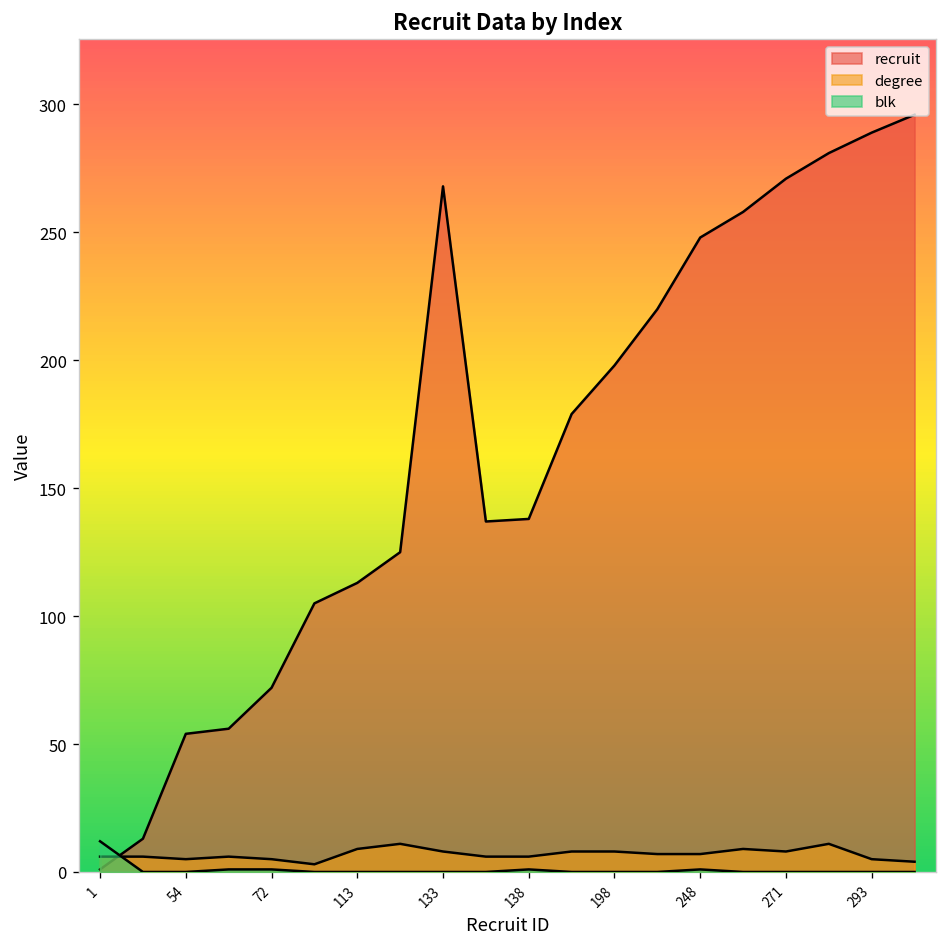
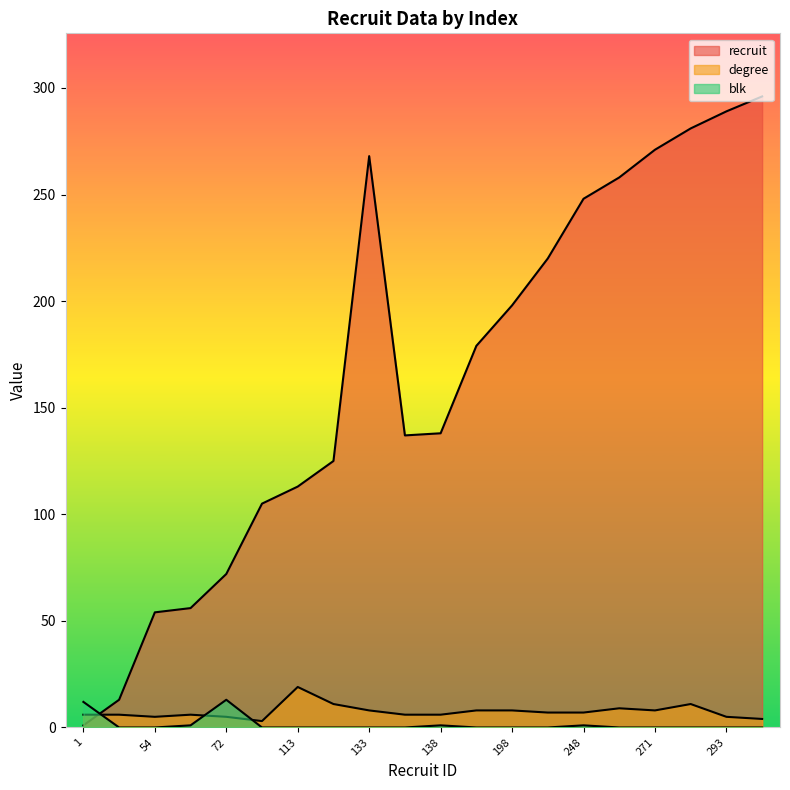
  {
    "recruit": {
      "1": 1,
      "54": 54,
      "72": 72,
      "113": 113,
      "133": 268,
      "138": 138,
      "198": 198,
      "248": 248,
      "271": 271,
      "293": 289
    },
    "degree": {
      "1": 6,
      "54": 5,
      "72": 5,
-     "113": 9,
+     "113": 19,
      "133": 8,
      "138": 6,
      "198": 8,
      "248": 7,
      "271": 8,
      "293": 5
    },
    "blk": {
      "1": 12,
      "54": 0,
-     "72": 1,
+     "72": 13,
      "113": 0,
      "133": 0,
      "138": 1,
      "198": 0,
      "248": 1,
      "271": 0,
      "293": 0
    }
  }
